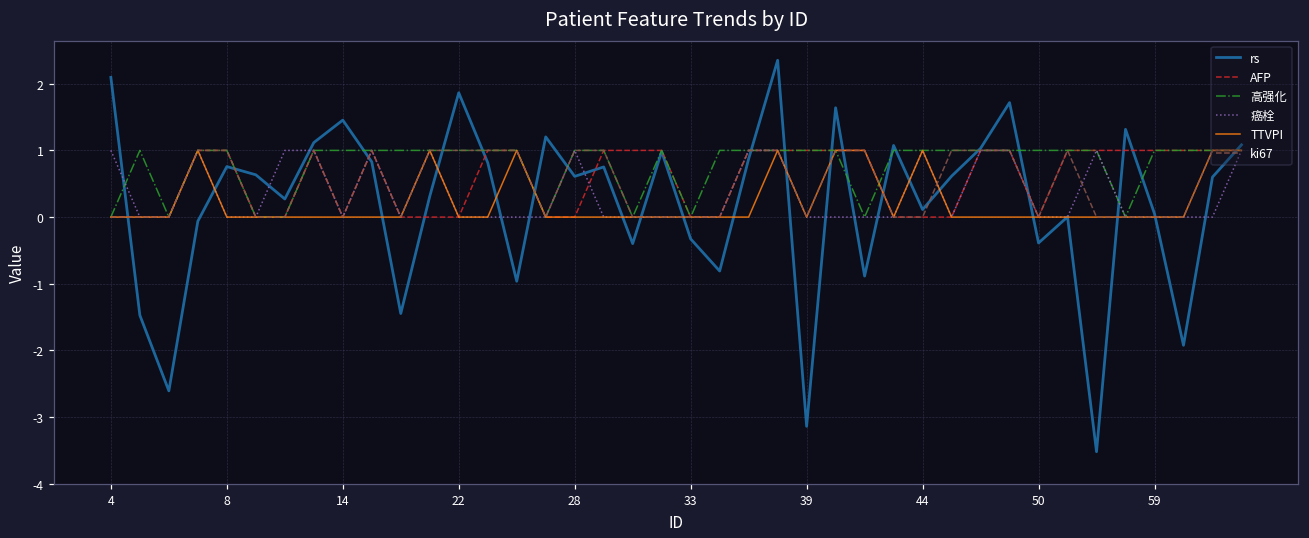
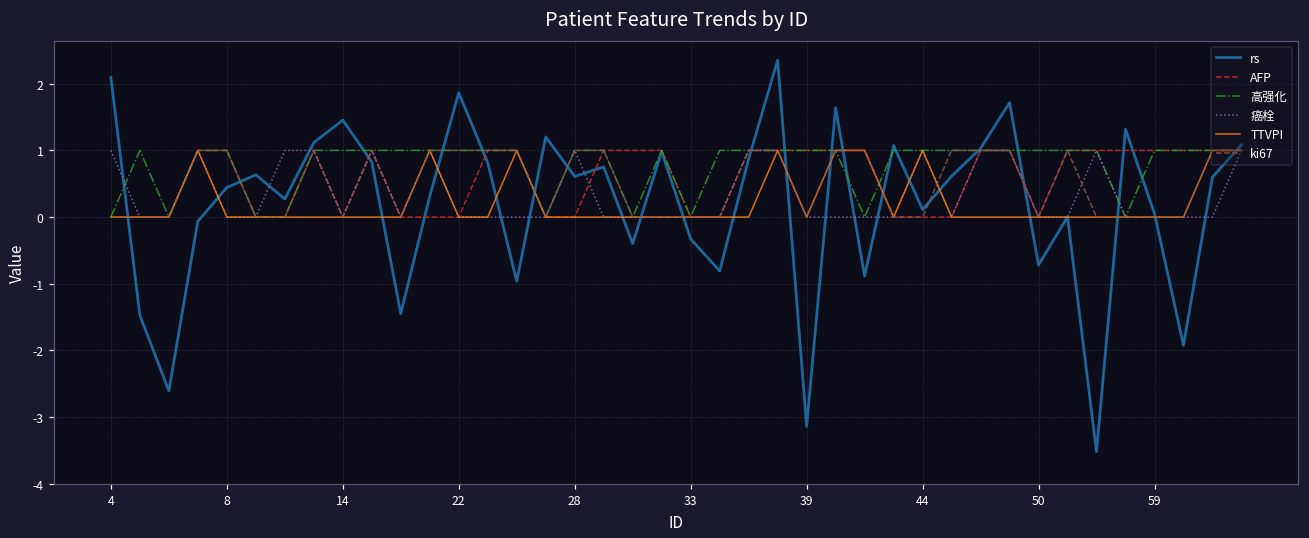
  {
    "rs": {
      "4": 2.1,
-     "8": 0.8,
+     "8": 0.4,
      "28": 0.6,
      "44": 0.1,
-     "50": -0.4,
+     "50": -0.7,
      "59": 0.1
    },
    "高强化": {
      "50": 1.0
    },
    "癌栓": {
      "4": 1.0
    }
  }
